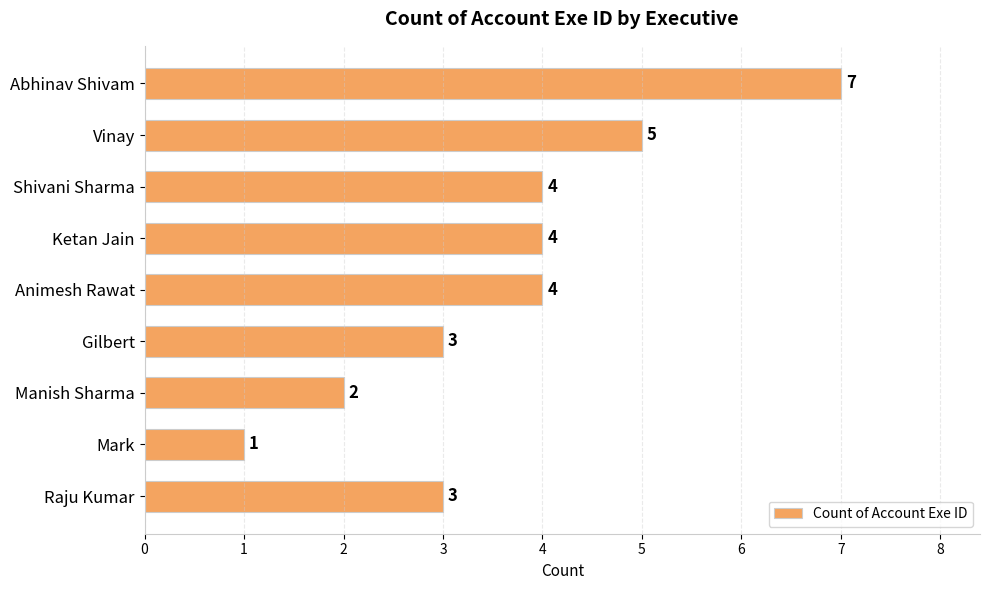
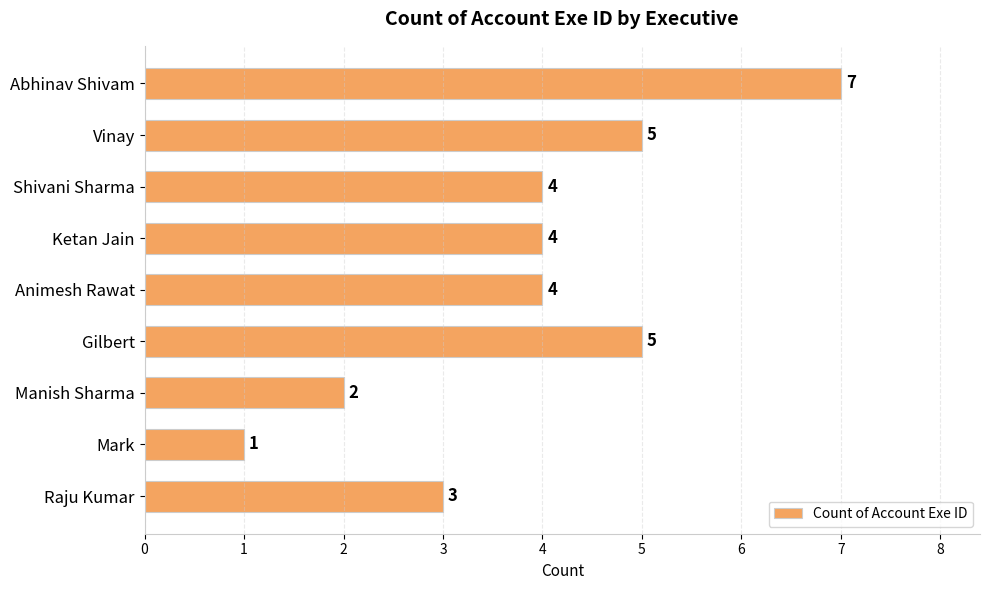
  {
    "Abhinav Shivam": 7,
    "Vinay": 5,
    "Shivani Sharma": 4,
    "Ketan Jain": 4,
    "Animesh Rawat": 4,
-   "Gilbert": 3,
+   "Gilbert": 5,
    "Manish Sharma": 2,
    "Mark": 1,
    "Raju Kumar": 3
  }
